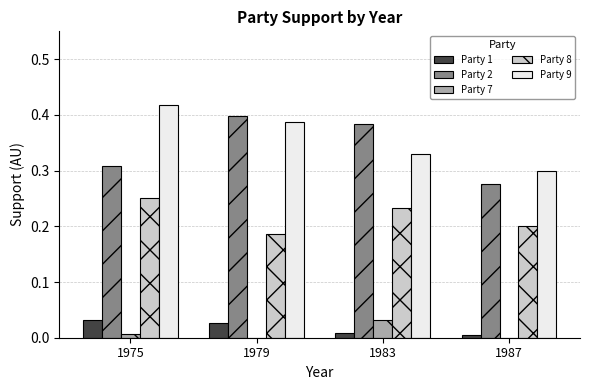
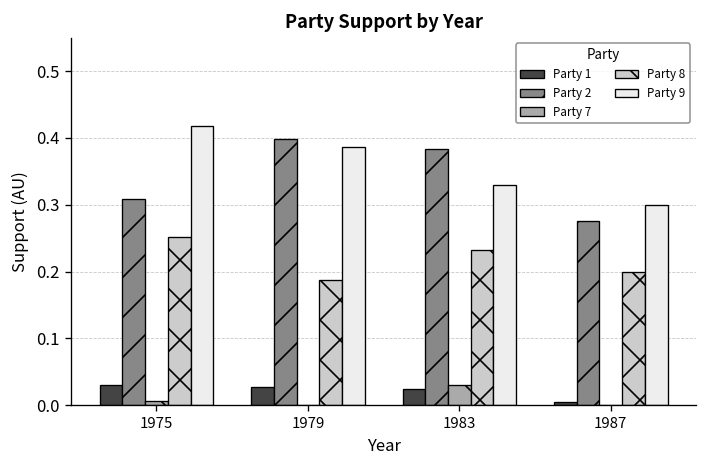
  {
    "Party 1": {
      "1975": 0.03,
      "1979": 0.03,
-     "1983": 0.01,
+     "1983": 0.02,
      "1987": 0.01
    }
  }
